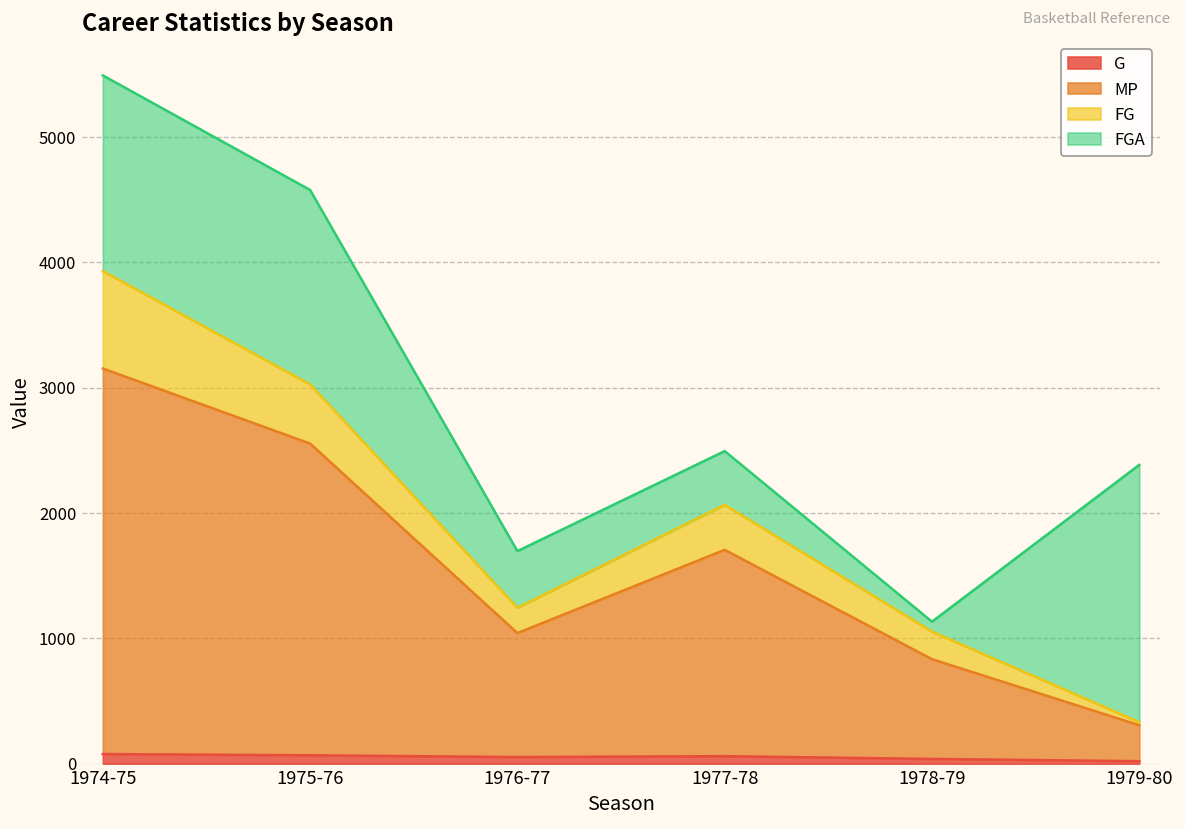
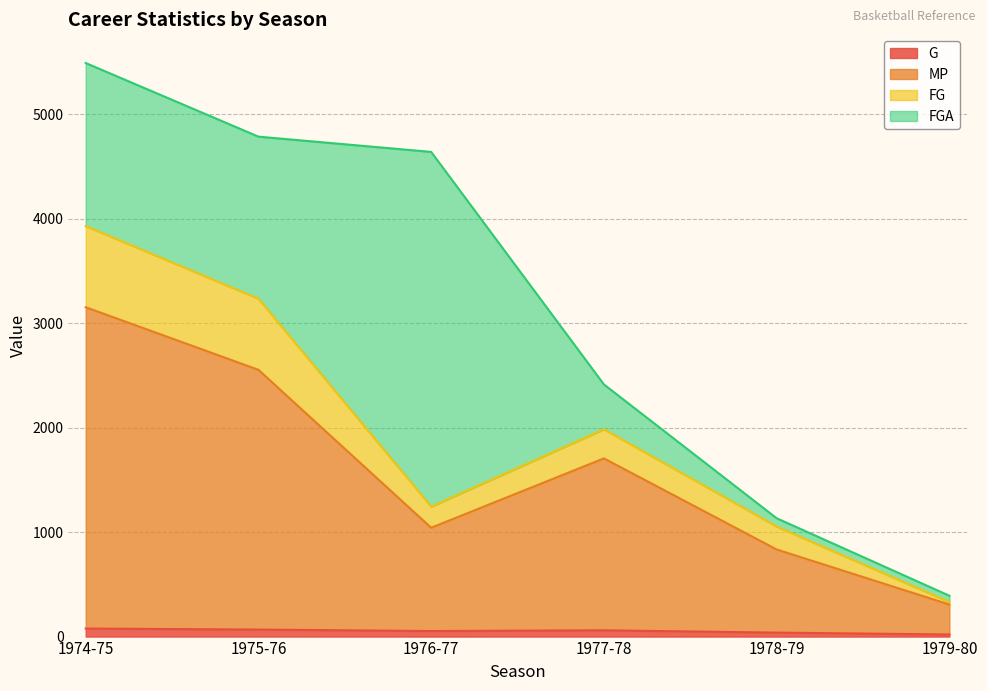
  {
    "FG": {
      "1974-75": 780,
-     "1975-76": 470,
+     "1975-76": 680,
      "1976-77": 200,
-     "1977-78": 360,
+     "1977-78": 280,
      "1978-79": 220
    },
    "FGA": {
      "1974-75": 1560,
      "1975-76": 1550,
-     "1976-77": 450,
+     "1976-77": 3400,
      "1977-78": 430,
      "1978-79": 80,
-     "1979-80": 2050
+     "1979-80": 60
    }
  }
